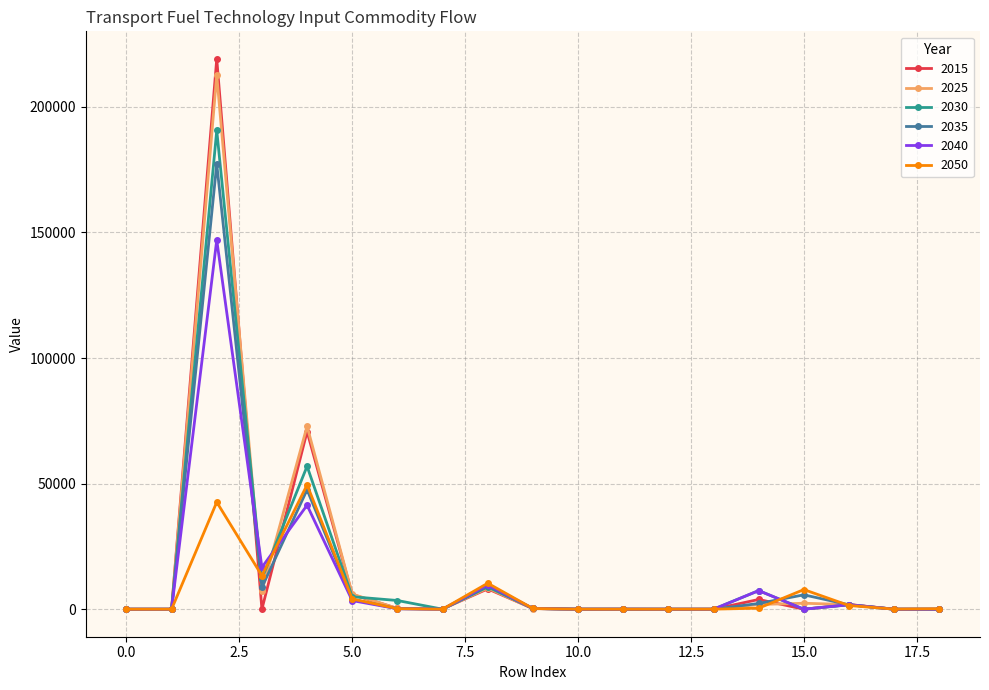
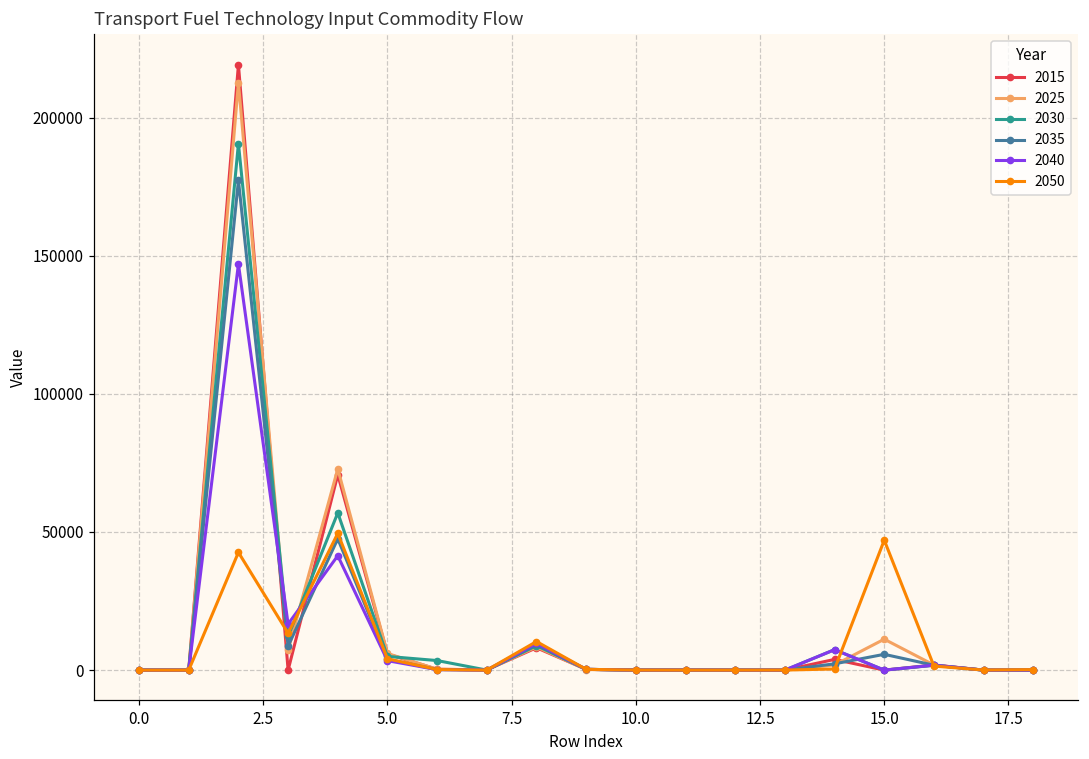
  {
    "2025": {
-     "15.0": 2000
+     "15.0": 11000
    },
    "2050": {
-     "15.0": 8000
+     "15.0": 47000
    }
  }
